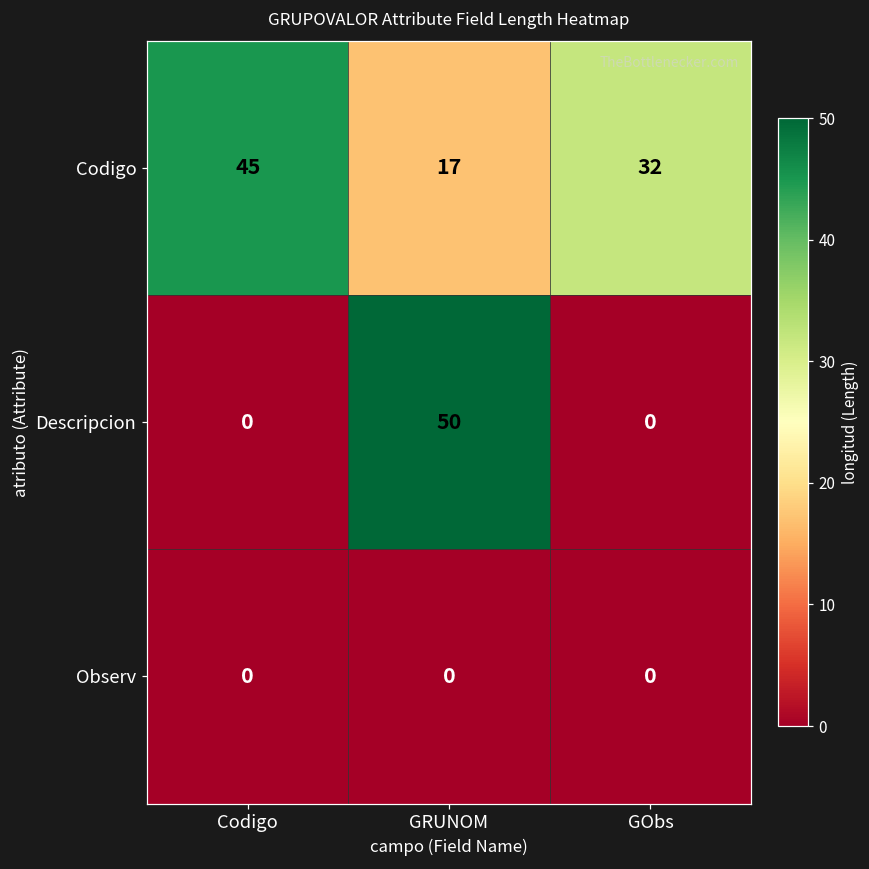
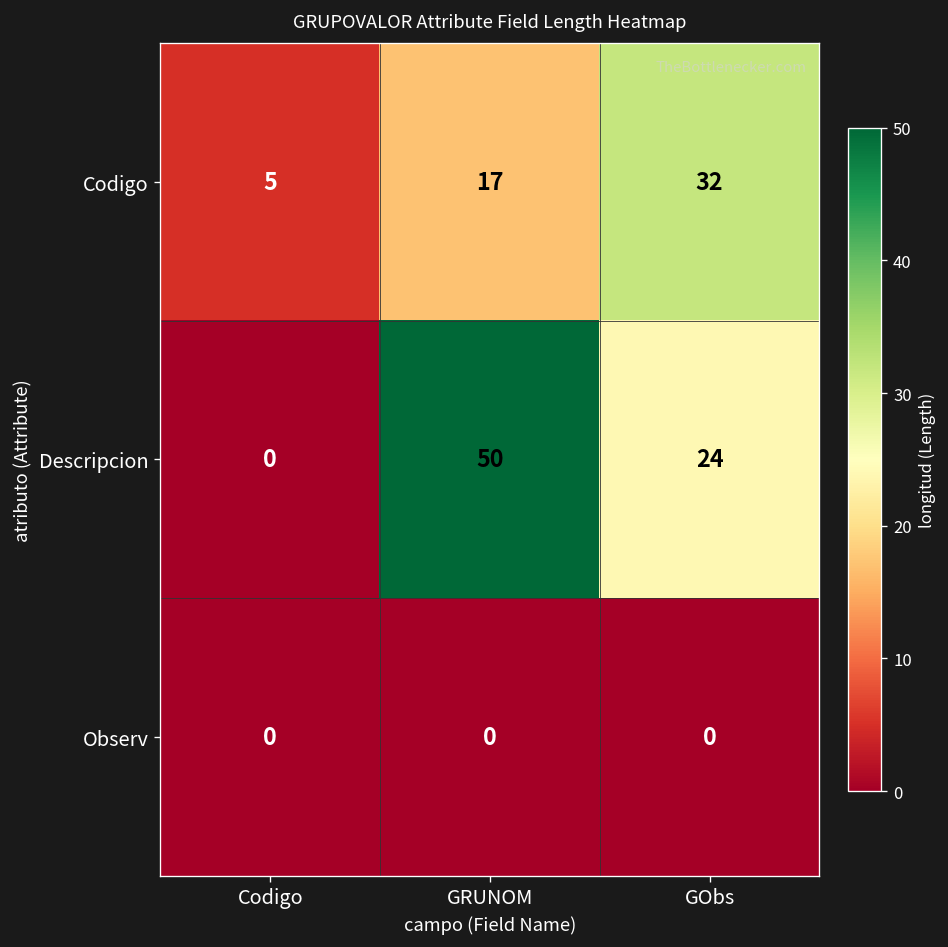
  {
    "Codigo": {
-     "Codigo": 45,
+     "Codigo": 5,
      "GRUNOM": 17
    },
    "Descripcion": {
      "Codigo": 0,
      "GRUNOM": 50,
-     "GObs": 0
+     "GObs": 24
    },
    "Observ": {
      "Codigo": 0,
      "GRUNOM": 0,
      "GObs": 0
    }
  }
